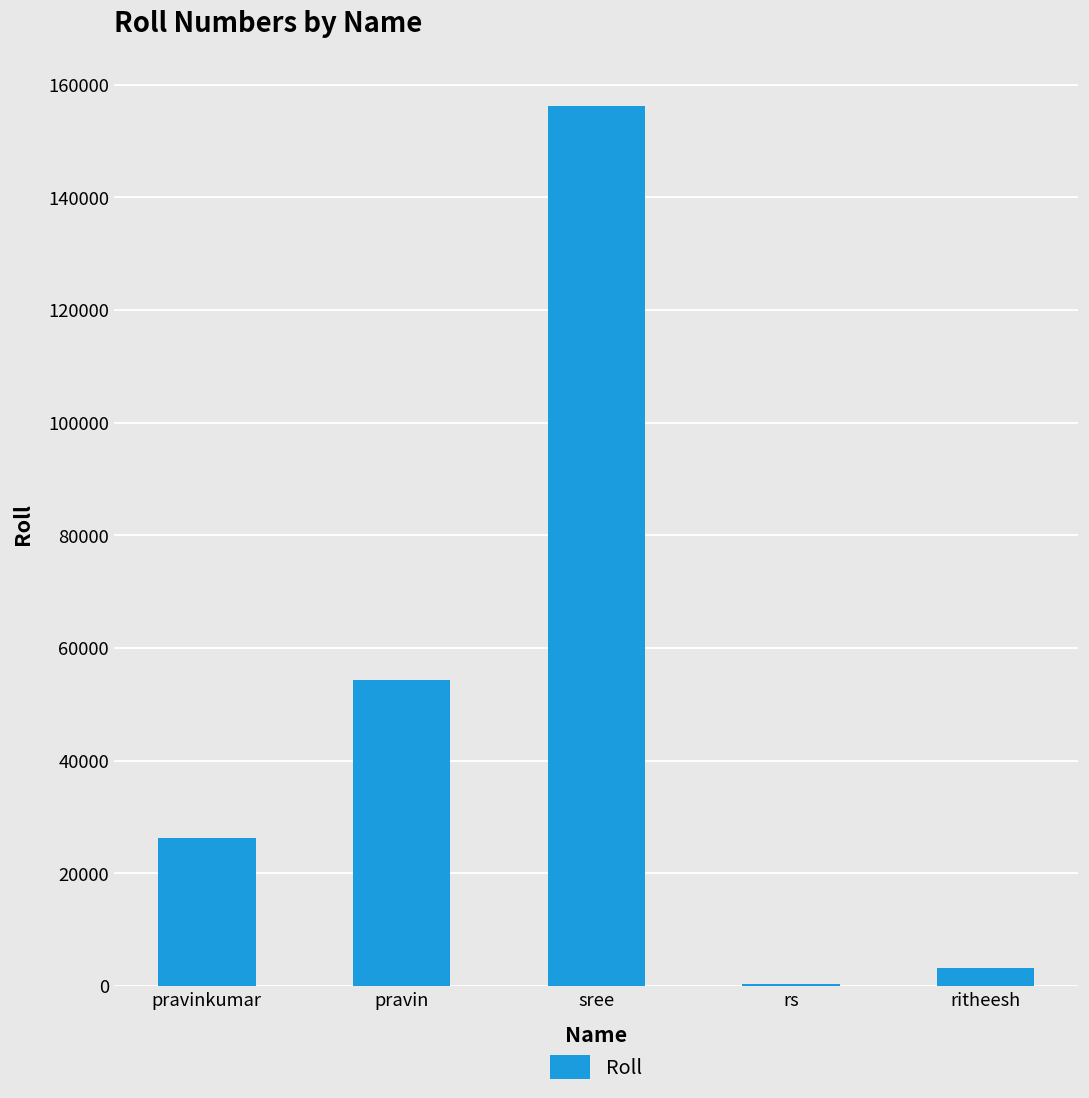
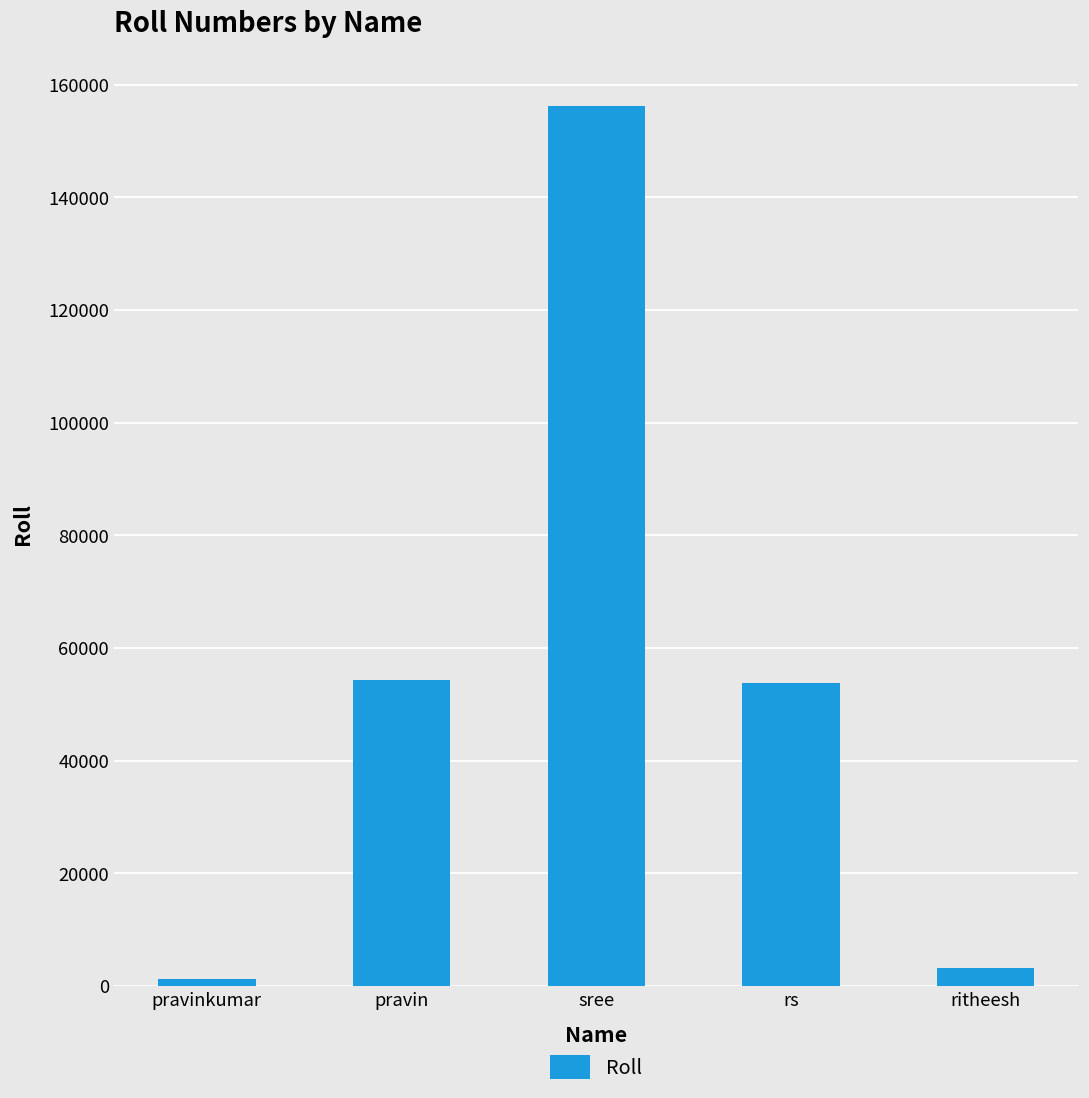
  {
-   "pravinkumar": 26000,
+   "pravinkumar": 1000,
    "pravin": 54000,
    "sree": 156000,
-   "rs": 0,
+   "rs": 54000,
    "ritheesh": 3000
  }
